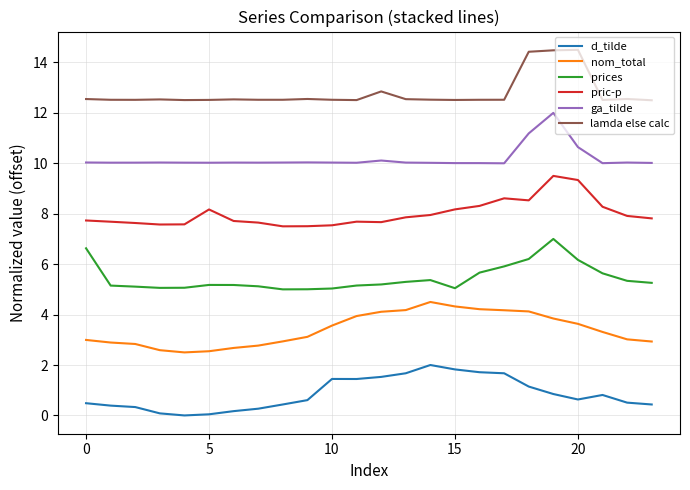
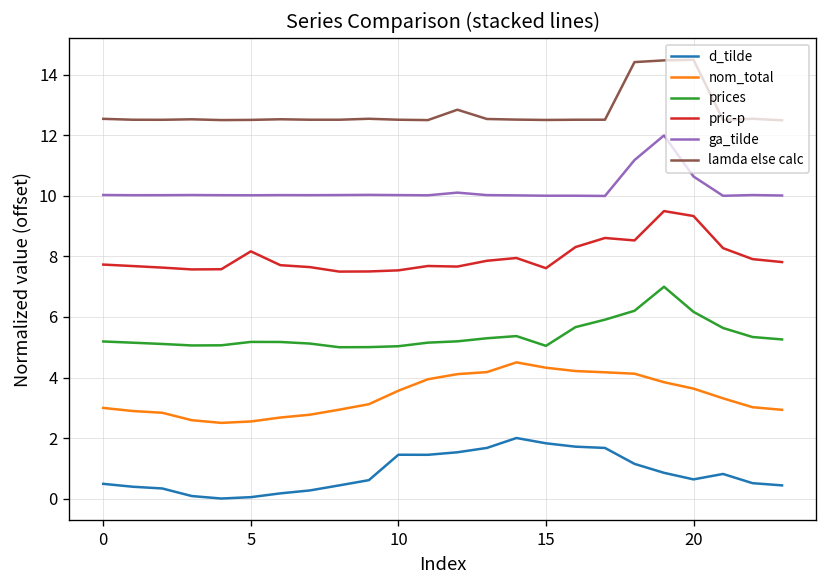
  {
    "d_tilde": {
      "0": 0.5,
      "5": 0.0,
      "10": 1.4,
      "15": 1.8,
      "20": 0.6
    },
    "nom_total": {
      "0": 3.0,
      "5": 2.5,
      "10": 3.6,
      "15": 4.3,
      "20": 3.6
    },
    "prices": {
-     "0": 6.6,
+     "0": 5.2,
      "5": 5.2,
      "10": 5.0,
      "15": 5.0,
      "20": 6.2
    },
    "pric-p": {
      "0": 7.7,
      "5": 8.2,
      "10": 7.5,
-     "15": 8.2,
+     "15": 7.6,
      "20": 9.3
    },
    "ga_tilde": {
      "0": 10.0,
      "5": 10.0,
      "10": 10.0,
      "15": 10.0,
      "20": 10.6
    },
    "lamda else calc": {
      "0": 12.5,
      "5": 12.5,
      "10": 12.5,
      "15": 12.5
    }
  }
